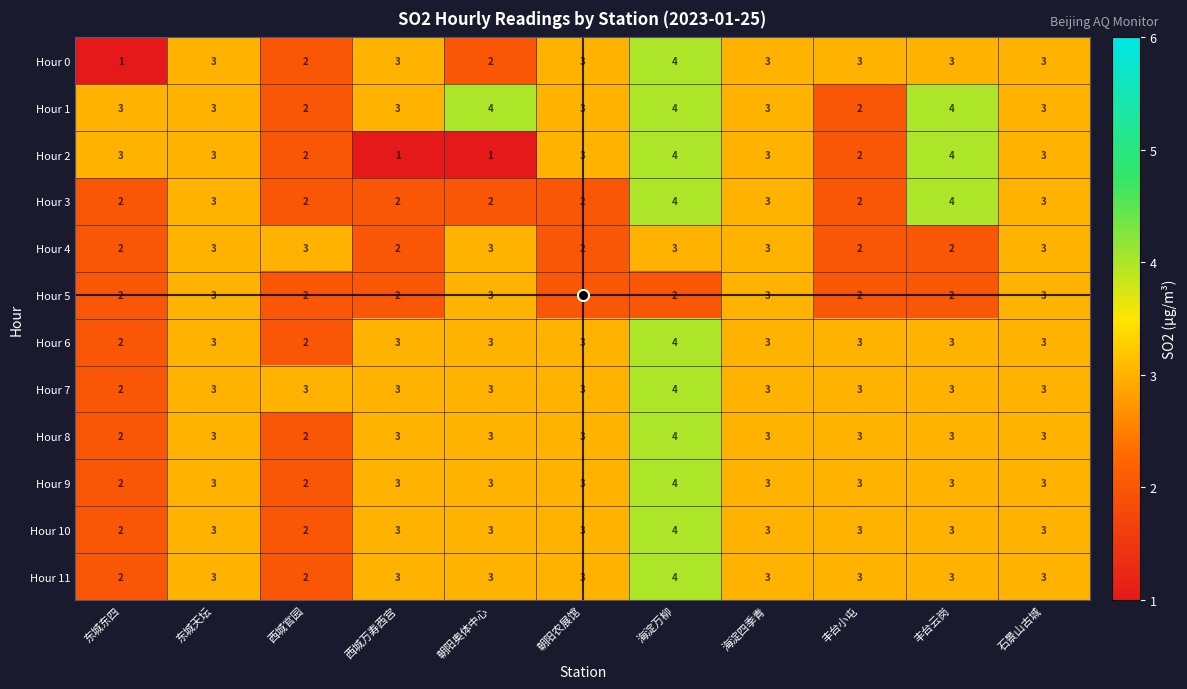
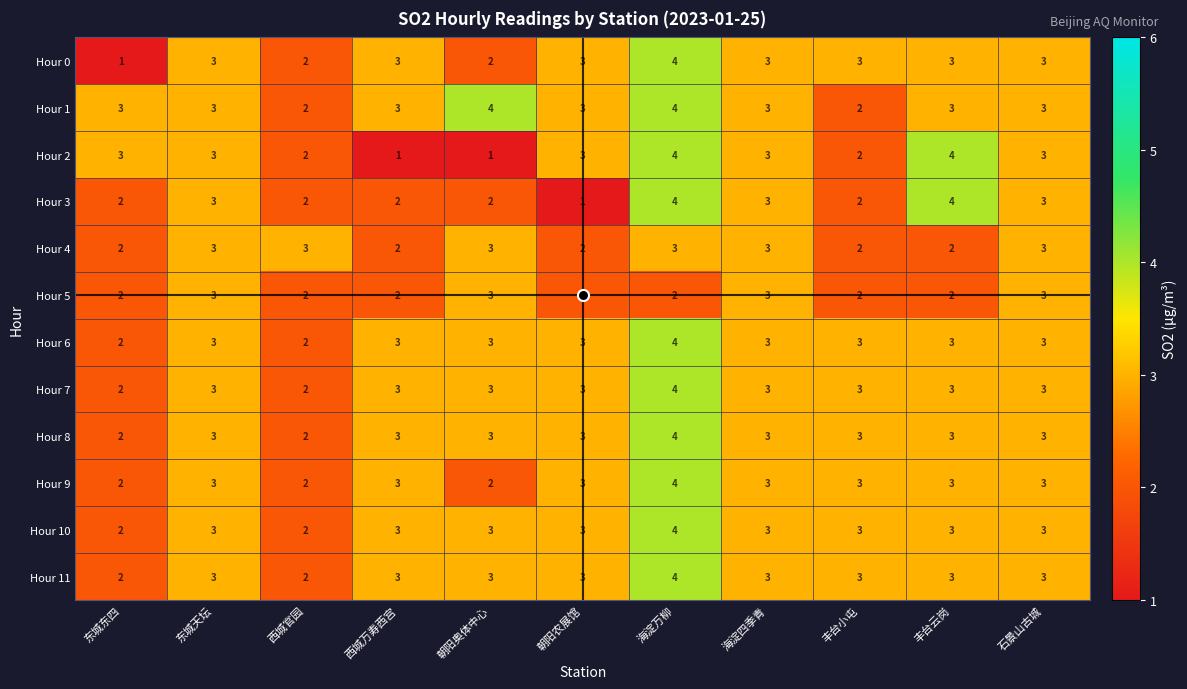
  {
    "Hour 0": {
      "东城东四": 1,
      "东城天坛": 3,
      "西城官园": 2,
      "西城万寿西宫": 3,
      "朝阳奥体中心": 2,
      "朝阳农展馆": 3,
      "海淀万柳": 4,
      "海淀四季青": 3,
      "丰台小屯": 3,
      "丰台云岗": 3,
      "石景山古城": 3
    },
    "Hour 1": {
      "东城东四": 3,
      "东城天坛": 3,
      "西城官园": 2,
      "西城万寿西宫": 3,
      "朝阳奥体中心": 4,
      "朝阳农展馆": 3,
      "海淀万柳": 4,
      "海淀四季青": 3,
      "丰台小屯": 2,
-     "丰台云岗": 4,
+     "丰台云岗": 3,
      "石景山古城": 3
    },
    "Hour 2": {
      "东城东四": 3,
      "东城天坛": 3,
      "西城官园": 2,
      "西城万寿西宫": 1,
      "朝阳奥体中心": 1,
      "朝阳农展馆": 3,
      "海淀万柳": 4,
      "海淀四季青": 3,
      "丰台小屯": 2,
      "丰台云岗": 4,
      "石景山古城": 3
    },
    "Hour 3": {
      "东城东四": 2,
      "东城天坛": 3,
      "西城官园": 2,
      "西城万寿西宫": 2,
      "朝阳奥体中心": 2,
-     "朝阳农展馆": 2,
+     "朝阳农展馆": 1,
      "海淀万柳": 4,
      "海淀四季青": 3,
      "丰台小屯": 2,
      "丰台云岗": 4,
      "石景山古城": 3
    },
    "Hour 4": {
      "东城东四": 2,
      "东城天坛": 3,
      "西城官园": 3,
      "西城万寿西宫": 2,
      "朝阳奥体中心": 3,
      "朝阳农展馆": 2,
      "海淀万柳": 3,
      "海淀四季青": 3,
      "丰台小屯": 2,
      "丰台云岗": 2,
      "石景山古城": 3
    },
    "Hour 5": {
      "东城东四": 2,
      "东城天坛": 3,
      "西城官园": 2,
      "西城万寿西宫": 2,
      "朝阳奥体中心": 3,
      "海淀万柳": 2,
      "海淀四季青": 3,
      "丰台小屯": 2,
      "丰台云岗": 2,
      "石景山古城": 3
    },
    "Hour 6": {
      "东城东四": 2,
      "东城天坛": 3,
      "西城官园": 2,
      "西城万寿西宫": 3,
      "朝阳奥体中心": 3,
      "朝阳农展馆": 3,
      "海淀万柳": 4,
      "海淀四季青": 3,
      "丰台小屯": 3,
      "丰台云岗": 3,
      "石景山古城": 3
    },
    "Hour 7": {
      "东城东四": 2,
      "东城天坛": 3,
-     "西城官园": 3,
+     "西城官园": 2,
      "西城万寿西宫": 3,
      "朝阳奥体中心": 3,
      "朝阳农展馆": 3,
      "海淀万柳": 4,
      "海淀四季青": 3,
      "丰台小屯": 3,
      "丰台云岗": 3,
      "石景山古城": 3
    },
    "Hour 8": {
      "东城东四": 2,
      "东城天坛": 3,
      "西城官园": 2,
      "西城万寿西宫": 3,
      "朝阳奥体中心": 3,
      "朝阳农展馆": 3,
      "海淀万柳": 4,
      "海淀四季青": 3,
      "丰台小屯": 3,
      "丰台云岗": 3,
      "石景山古城": 3
    },
    "Hour 9": {
      "东城东四": 2,
      "东城天坛": 3,
      "西城官园": 2,
      "西城万寿西宫": 3,
-     "朝阳奥体中心": 3,
+     "朝阳奥体中心": 2,
      "朝阳农展馆": 3,
      "海淀万柳": 4,
      "海淀四季青": 3,
      "丰台小屯": 3,
      "丰台云岗": 3,
      "石景山古城": 3
    },
    "Hour 10": {
      "东城东四": 2,
      "东城天坛": 3,
      "西城官园": 2,
      "西城万寿西宫": 3,
      "朝阳奥体中心": 3,
      "朝阳农展馆": 3,
      "海淀万柳": 4,
      "海淀四季青": 3,
      "丰台小屯": 3,
      "丰台云岗": 3,
      "石景山古城": 3
    },
    "Hour 11": {
      "东城东四": 2,
      "东城天坛": 3,
      "西城官园": 2,
      "西城万寿西宫": 3,
      "朝阳奥体中心": 3,
      "朝阳农展馆": 3,
      "海淀万柳": 4,
      "海淀四季青": 3,
      "丰台小屯": 3,
      "丰台云岗": 3,
      "石景山古城": 3
    }
  }
